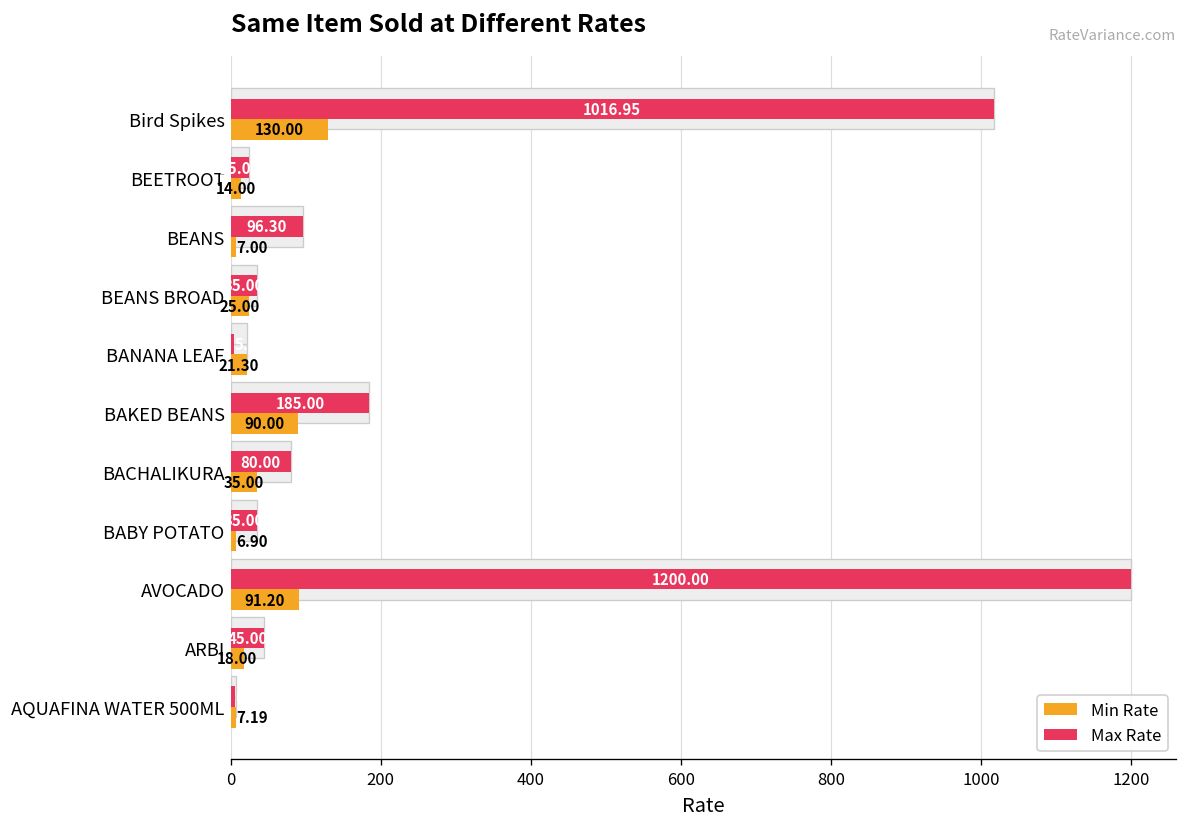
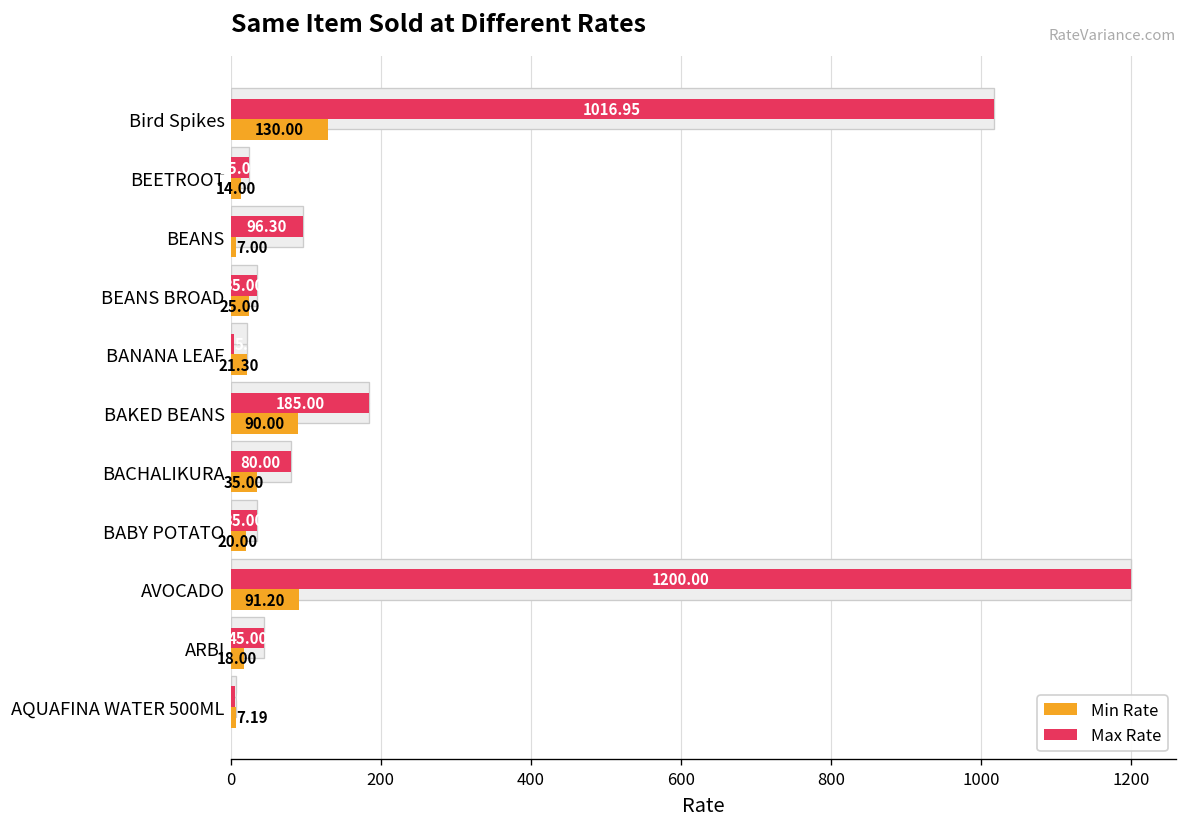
  {
    "Min Rate": {
      "Bird Spikes": 130.00,
      "BEETROOT": 14.00,
      "BEANS": 7.00,
      "BEANS BROAD": 25.00,
      "BANANA LEAF": 21.30,
      "BAKED BEANS": 90.00,
      "BACHALIKURA": 35.00,
-     "BABY POTATO": 6.90,
+     "BABY POTATO": 20.00,
      "AVOCADO": 91.20,
      "ARBI": 18.00,
      "AQUAFINA WATER 500ML": 7.19
    },
    "Max Rate": {
      "Bird Spikes": 1016.95,
      "BEANS": 96.30,
      "BEANS BROAD": 35.00,
      "BAKED BEANS": 185.00,
      "BACHALIKURA": 80.00,
      "BABY POTATO": 35.00,
      "AVOCADO": 1200.00,
      "ARBI": 45.00
    }
  }
